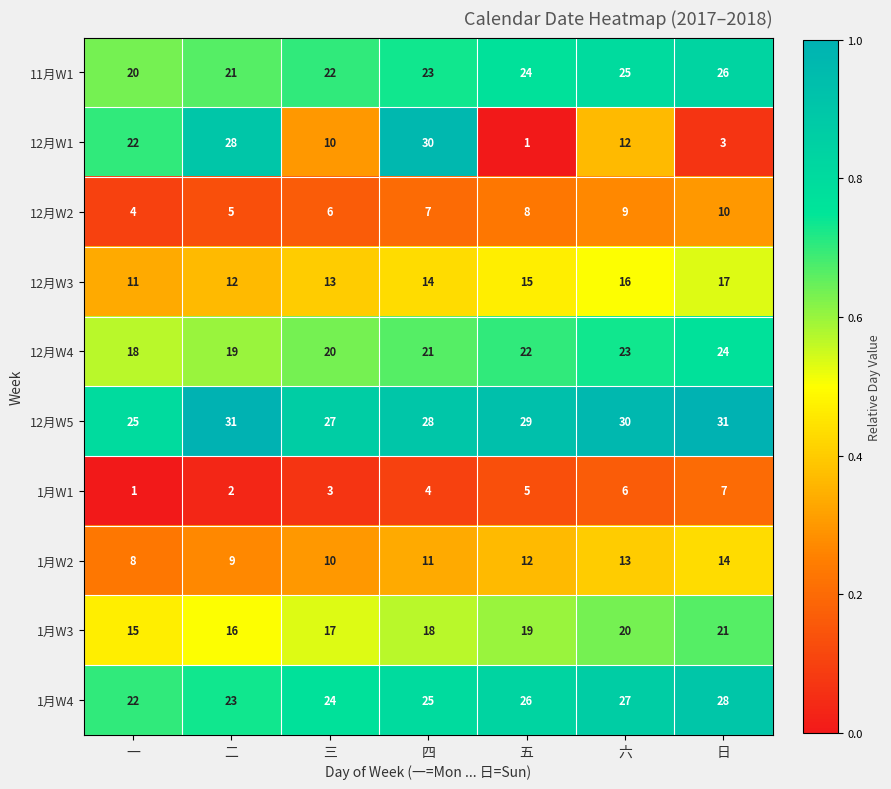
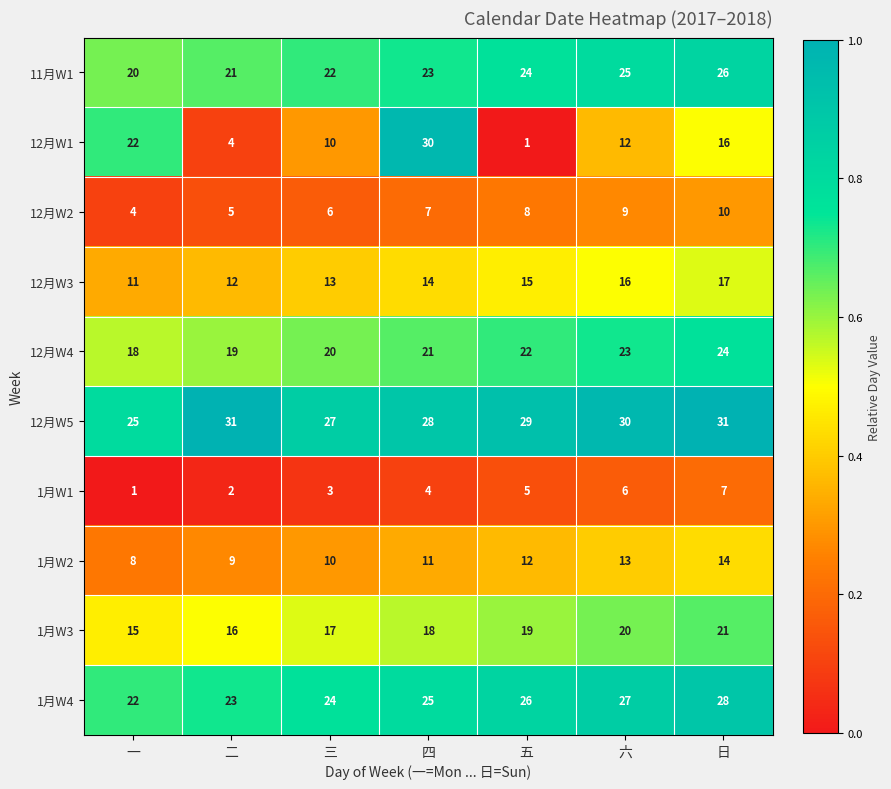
  {
    "11月W1": {
      "一": 20,
      "二": 21,
      "三": 22,
      "四": 23,
      "五": 24,
      "六": 25,
      "日": 26
    },
    "12月W1": {
      "一": 22,
-     "二": 28,
+     "二": 4,
      "三": 10,
      "四": 30,
      "五": 1,
      "六": 12,
-     "日": 3
+     "日": 16
    },
    "12月W2": {
      "一": 4,
      "二": 5,
      "三": 6,
      "四": 7,
      "五": 8,
      "六": 9,
      "日": 10
    },
    "12月W3": {
      "一": 11,
      "二": 12,
      "三": 13,
      "四": 14,
      "五": 15,
      "六": 16,
      "日": 17
    },
    "12月W4": {
      "一": 18,
      "二": 19,
      "三": 20,
      "四": 21,
      "五": 22,
      "六": 23,
      "日": 24
    },
    "12月W5": {
      "一": 25,
      "二": 31,
      "三": 27,
      "四": 28,
      "五": 29,
      "六": 30,
      "日": 31
    },
    "1月W1": {
      "一": 1,
      "二": 2,
      "三": 3,
      "四": 4,
      "五": 5,
      "六": 6,
      "日": 7
    },
    "1月W2": {
      "一": 8,
      "二": 9,
      "三": 10,
      "四": 11,
      "五": 12,
      "六": 13,
      "日": 14
    },
    "1月W3": {
      "一": 15,
      "二": 16,
      "三": 17,
      "四": 18,
      "五": 19,
      "六": 20,
      "日": 21
    },
    "1月W4": {
      "一": 22,
      "二": 23,
      "三": 24,
      "四": 25,
      "五": 26,
      "六": 27,
      "日": 28
    }
  }
